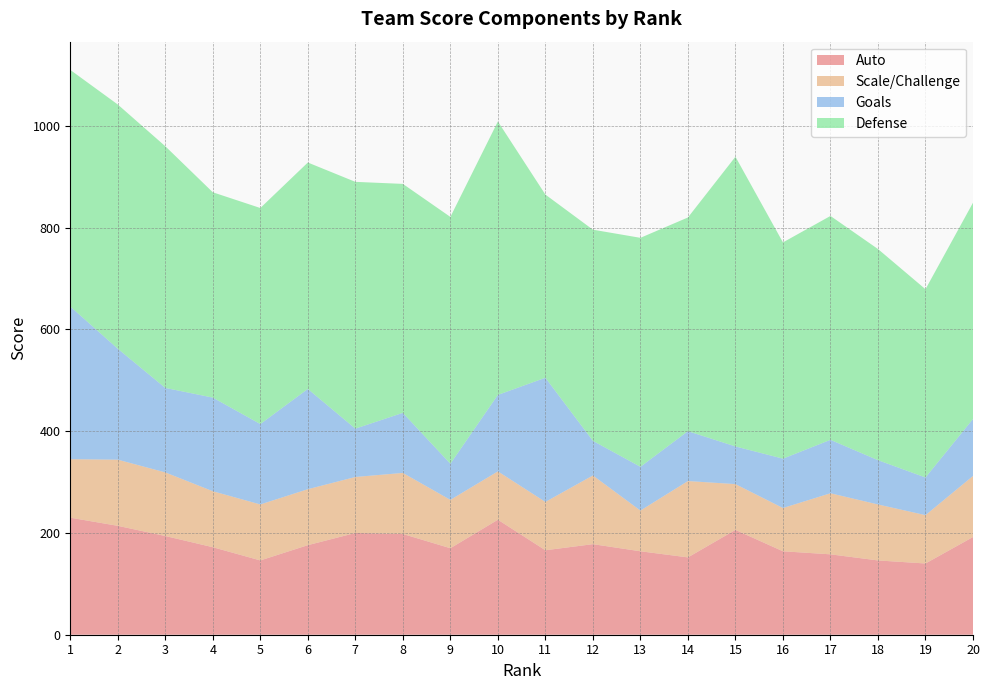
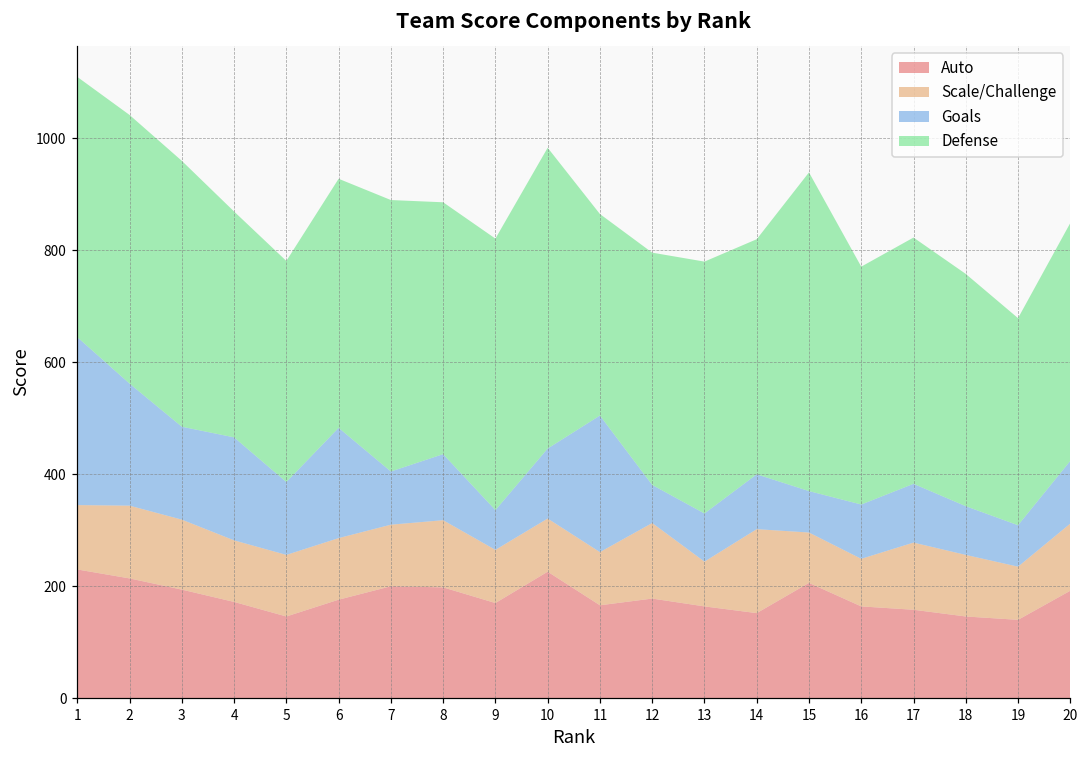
  {
    "Goals": {
      "1": 300,
      "2": 220,
      "3": 170,
      "4": 180,
-     "5": 160,
+     "5": 130,
      "6": 200,
      "7": 100,
      "8": 120,
      "9": 70,
-     "10": 150,
+     "10": 130,
      "11": 240,
      "12": 70,
      "13": 90,
      "14": 100,
      "15": 70,
      "16": 100,
      "17": 110,
      "18": 90,
      "19": 70,
      "20": 110
    },
    "Defense": {
      "1": 470,
      "2": 480,
      "3": 480,
      "4": 400,
-     "5": 420,
+     "5": 400,
      "6": 450,
      "7": 490,
      "8": 450,
      "9": 490,
      "10": 540,
      "11": 360,
      "12": 420,
      "13": 450,
      "14": 420,
      "15": 570,
      "16": 430,
      "17": 440,
      "18": 420,
      "19": 370,
      "20": 430
    }
  }
